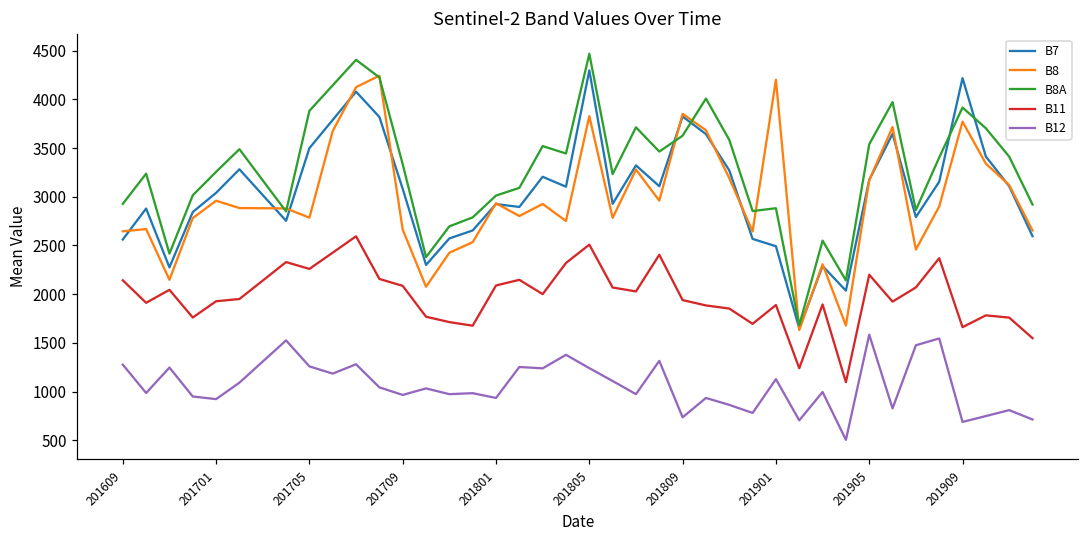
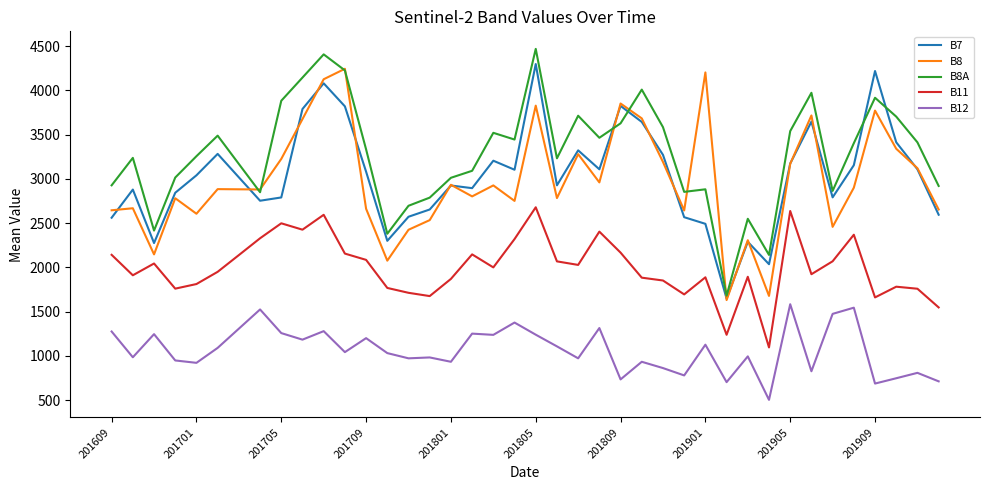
  {
    "B7": {
      "201609": 2600,
      "201701": 3000,
-     "201705": 3500,
+     "201705": 2800,
      "201709": 3100,
      "201805": 4300,
      "201901": 2500,
      "201909": 4200
    },
    "B8": {
      "201609": 2600,
-     "201701": 3000,
-     "201705": 2800,
+     "201701": 2600,
+     "201705": 3200,
      "201709": 2700,
      "201805": 3800,
      "201901": 4200,
      "201909": 3800
    },
    "B8A": {
      "201609": 2900,
      "201701": 3300,
      "201705": 3900,
      "201709": 3300,
      "201801": 3000,
      "201805": 4500,
      "201809": 3600,
      "201901": 2900,
      "201905": 3500,
      "201909": 3900
    },
    "B11": {
      "201609": 2100,
-     "201701": 1900,
-     "201705": 2300,
+     "201701": 1800,
+     "201705": 2500,
      "201709": 2100,
-     "201801": 2100,
-     "201805": 2500,
-     "201809": 1900,
+     "201801": 1900,
+     "201805": 2700,
+     "201809": 2200,
      "201901": 1900,
-     "201905": 2200,
+     "201905": 2600,
      "201909": 1700
    },
    "B12": {
      "201609": 1300,
      "201701": 900,
      "201705": 1300,
-     "201709": 1000,
+     "201709": 1200,
      "201801": 900,
      "201805": 1200,
      "201809": 700,
      "201901": 1100,
      "201905": 1600,
      "201909": 700
    }
  }
